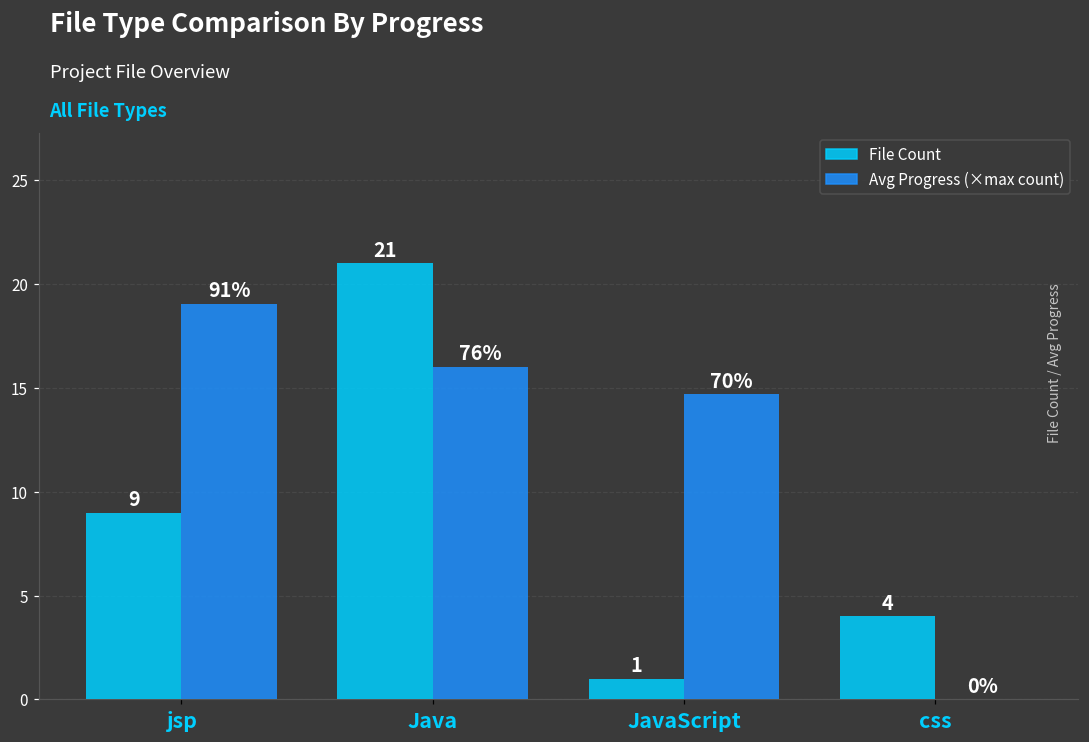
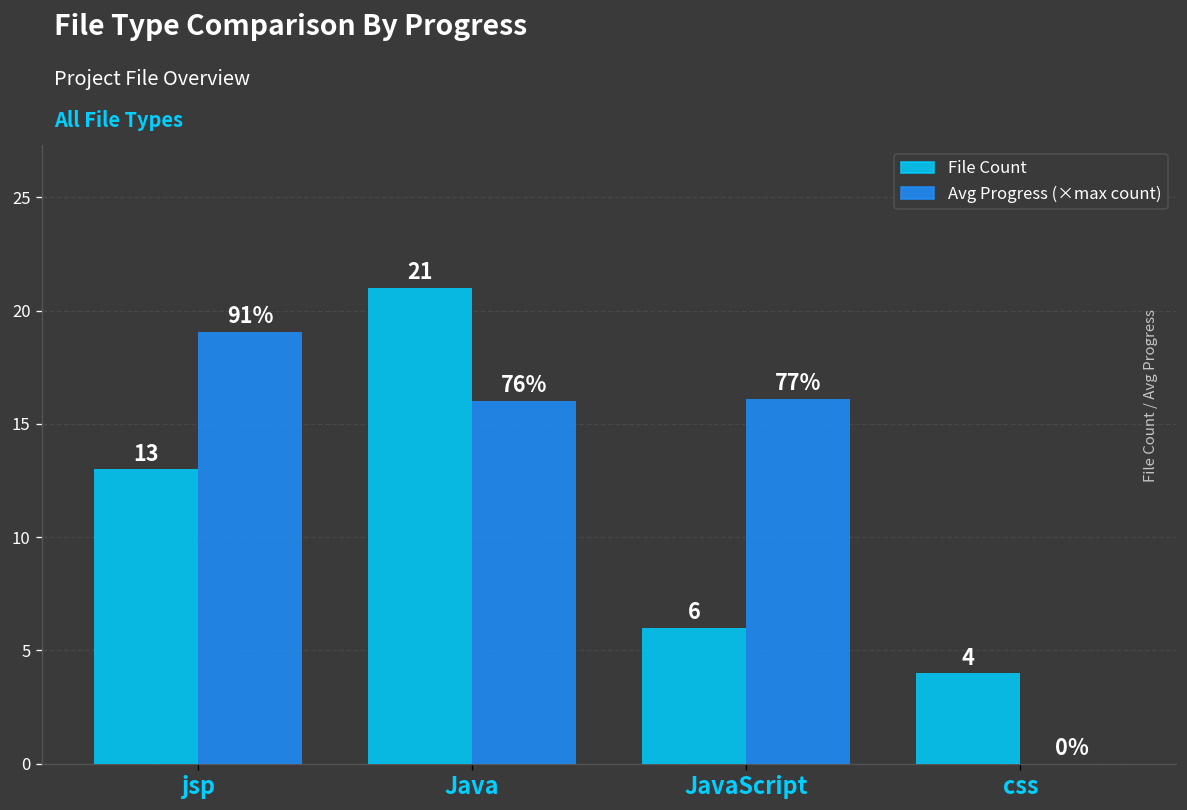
  {
    "File Count": {
-     "jsp": "9",
+     "jsp": "13",
      "Java": "21",
-     "JavaScript": "1",
+     "JavaScript": "6",
      "css": "4"
    },
    "Avg Progress (×max count)": {
-     "JavaScript": "70%",
+     "JavaScript": "77%",
      "css": "0%"
    }
  }
